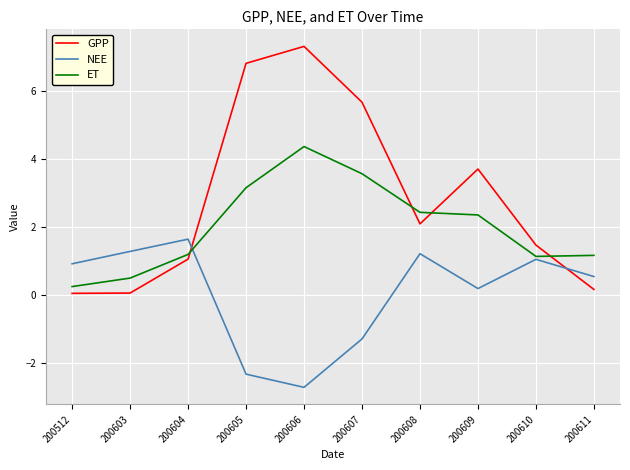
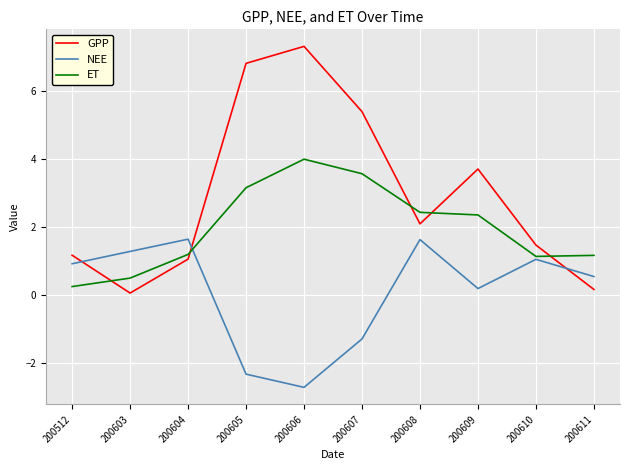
  {
    "GPP": {
-     "200512": 0.0,
+     "200512": 1.2,
      "200603": 0.1,
      "200604": 1.1,
      "200605": 6.8,
      "200606": 7.3,
-     "200607": 5.7,
+     "200607": 5.4,
      "200608": 2.1,
      "200609": 3.7,
      "200610": 1.5,
      "200611": 0.2
    },
    "NEE": {
      "200512": 0.9,
      "200603": 1.3,
      "200604": 1.6,
      "200605": -2.3,
      "200606": -2.7,
      "200607": -1.3,
-     "200608": 1.2,
+     "200608": 1.6,
      "200609": 0.2,
      "200610": 1.0,
      "200611": 0.5
    },
    "ET": {
      "200512": 0.2,
      "200603": 0.5,
      "200604": 1.2,
      "200605": 3.2,
-     "200606": 4.4,
+     "200606": 4.0,
      "200607": 3.6,
      "200608": 2.4,
      "200609": 2.4,
      "200610": 1.1,
      "200611": 1.2
    }
  }
